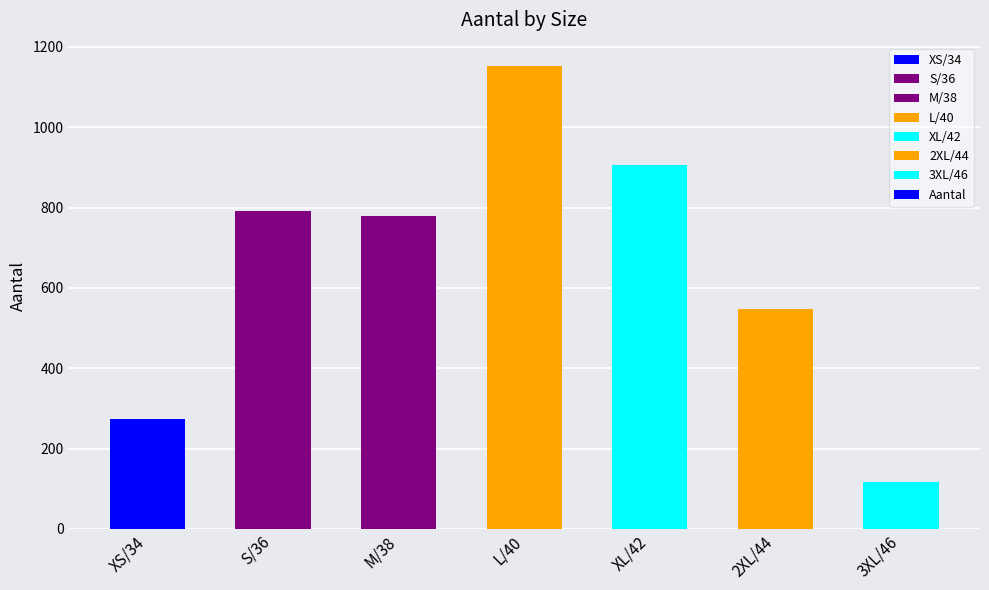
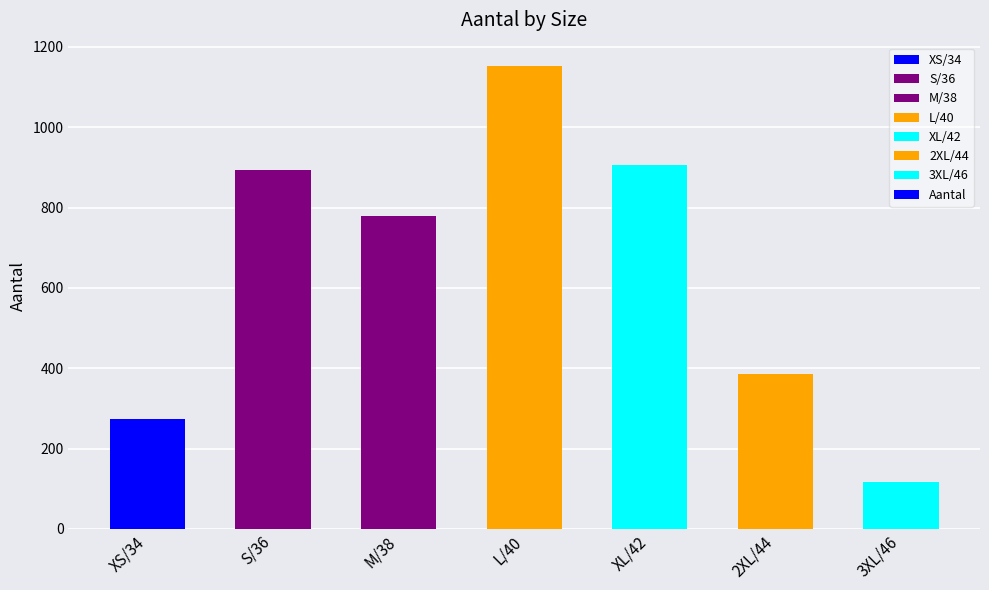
  {
    "XS/34": 270,
-   "S/36": 790,
+   "S/36": 890,
    "M/38": 780,
    "L/40": 1150,
    "XL/42": 910,
-   "2XL/44": 550,
+   "2XL/44": 390,
    "3XL/46": 120
  }
